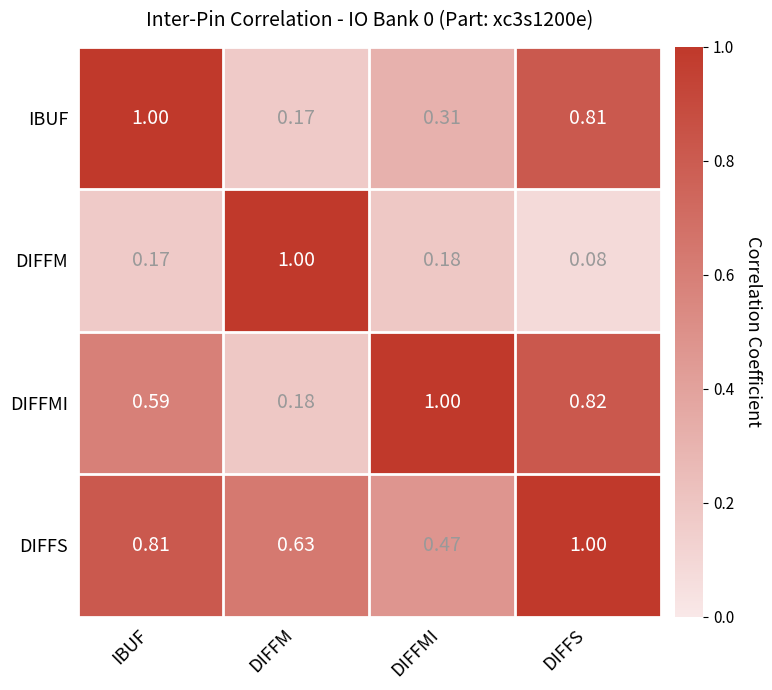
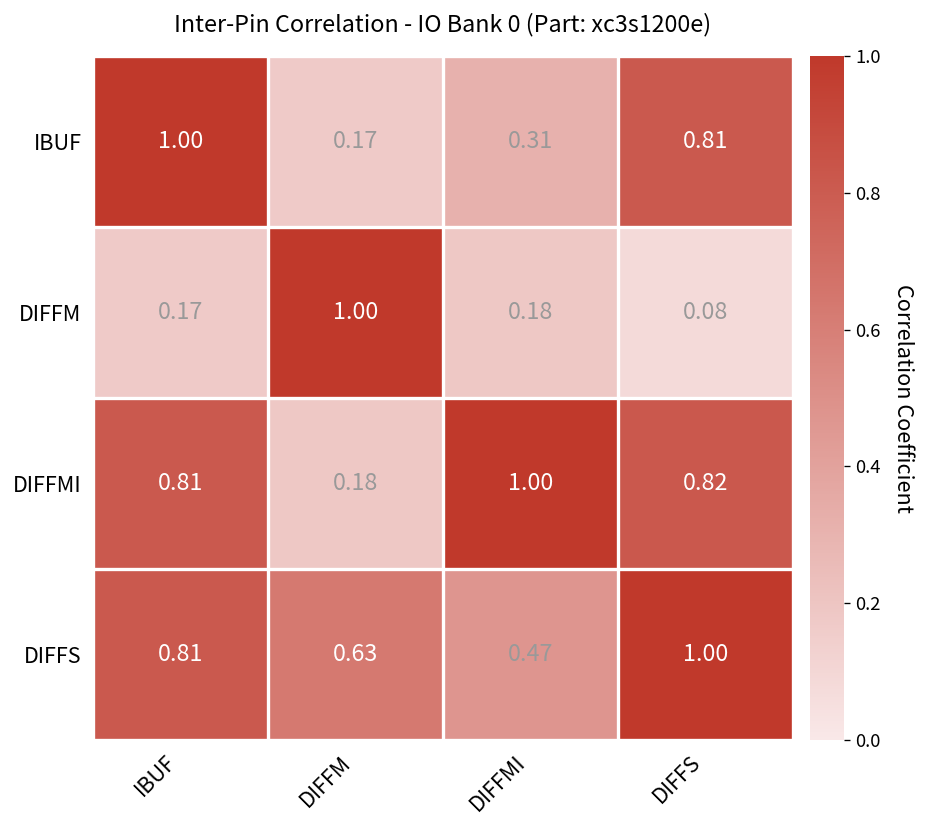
  {
    "IBUF": {
      "IBUF": 1.00,
      "DIFFM": 0.17,
      "DIFFMI": 0.31,
      "DIFFS": 0.81
    },
    "DIFFM": {
      "IBUF": 0.17,
      "DIFFM": 1.00,
      "DIFFMI": 0.18,
      "DIFFS": 0.08
    },
    "DIFFMI": {
-     "IBUF": 0.59,
+     "IBUF": 0.81,
      "DIFFM": 0.18,
      "DIFFMI": 1.00,
      "DIFFS": 0.82
    },
    "DIFFS": {
      "IBUF": 0.81,
      "DIFFM": 0.63,
      "DIFFMI": 0.47,
      "DIFFS": 1.00
    }
  }
